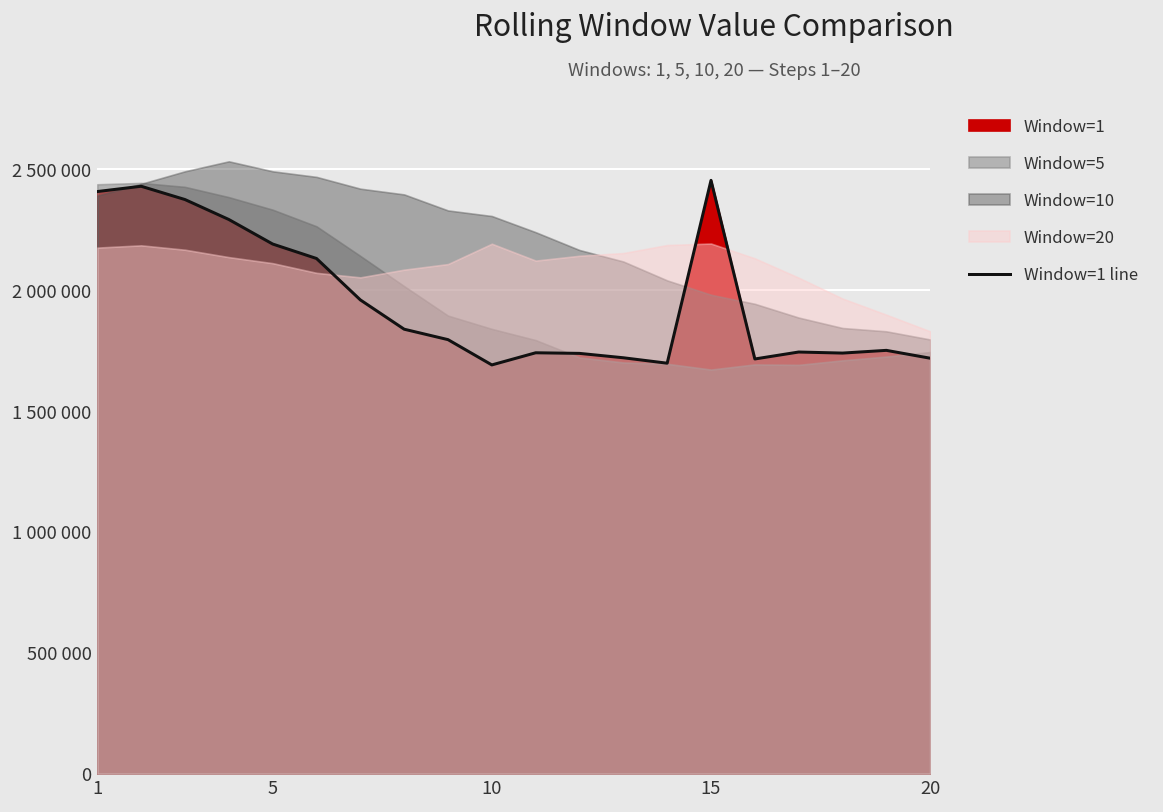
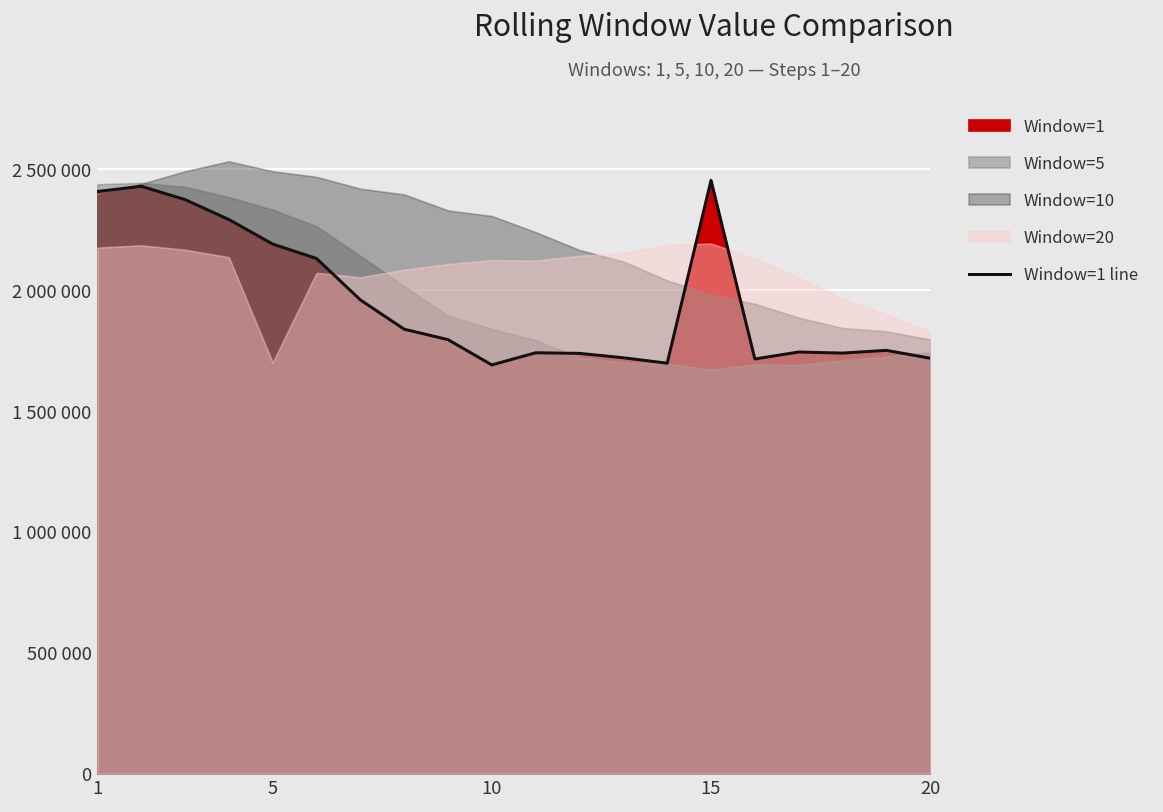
  {
    "Window=1": {
      "1": 2410000,
      "5": 2190000,
      "10": 1690000,
      "15": 2450000,
      "20": 1720000
    },
    "Window=20": {
      "1": 2180000,
-     "5": 2110000,
-     "10": 2190000,
+     "5": 1700000,
+     "10": 2120000,
      "15": 2190000,
      "20": 1830000
    }
  }
